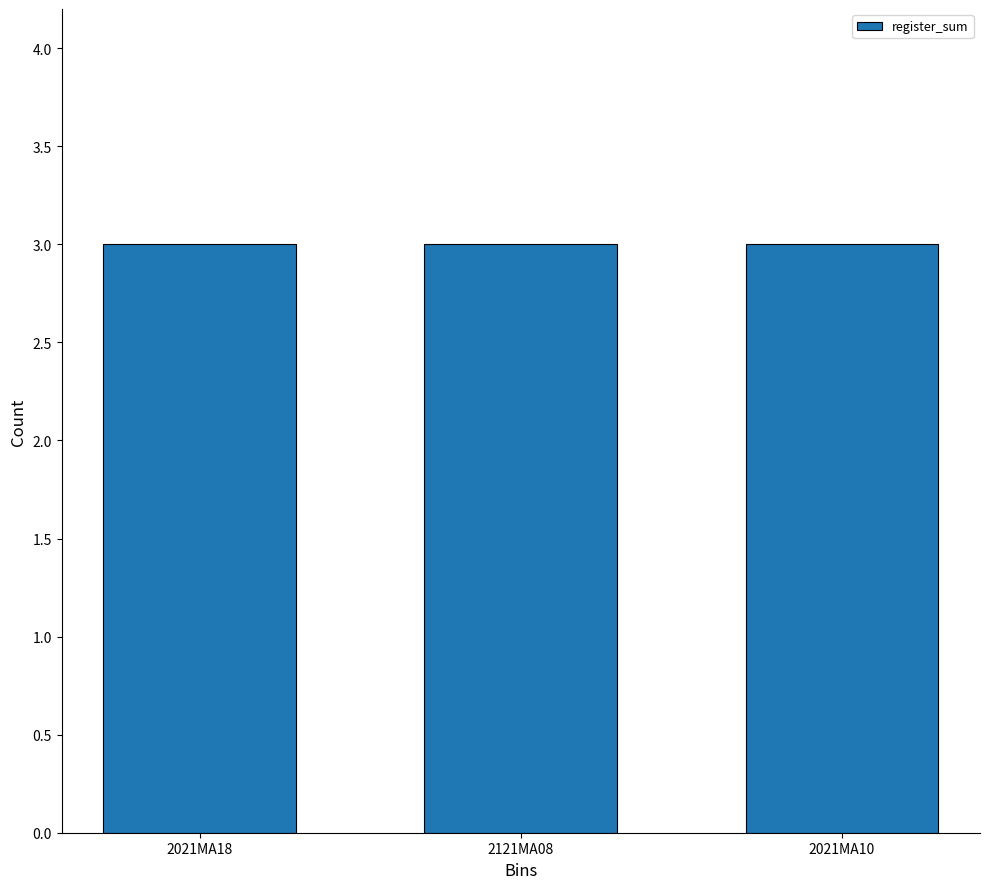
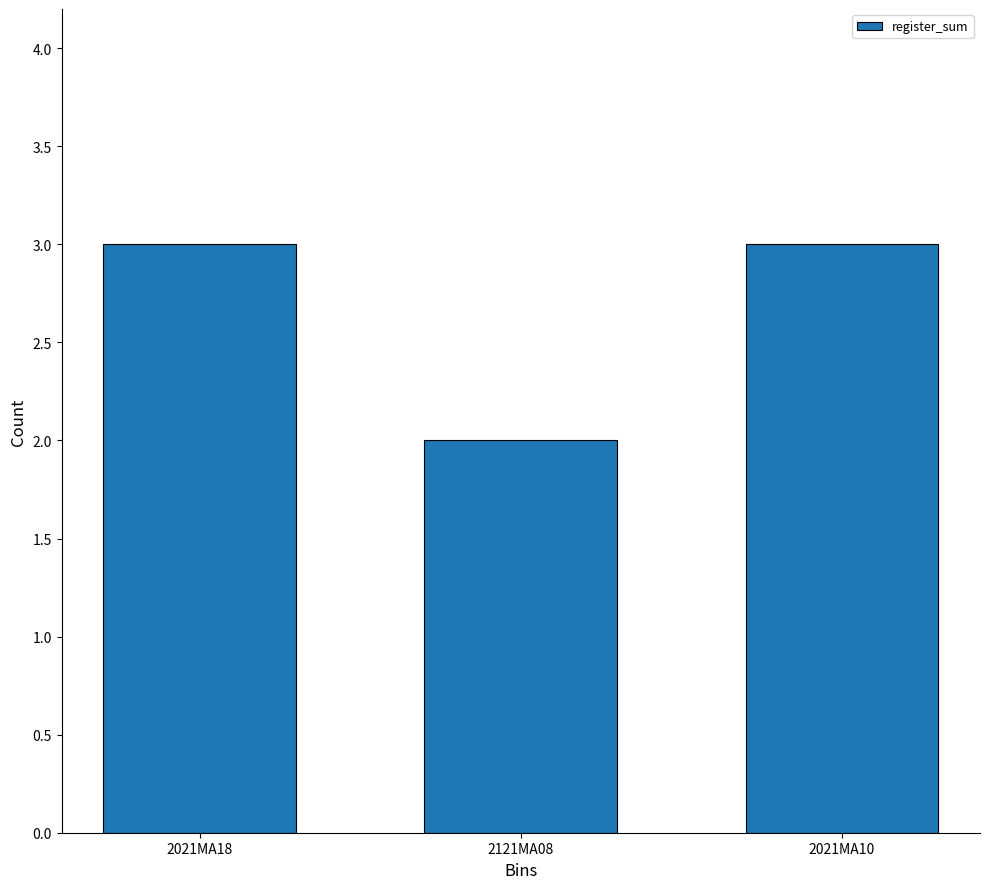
  {
    "2021MA18": 3,
-   "2121MA08": 3,
+   "2121MA08": 2,
    "2021MA10": 3
  }
